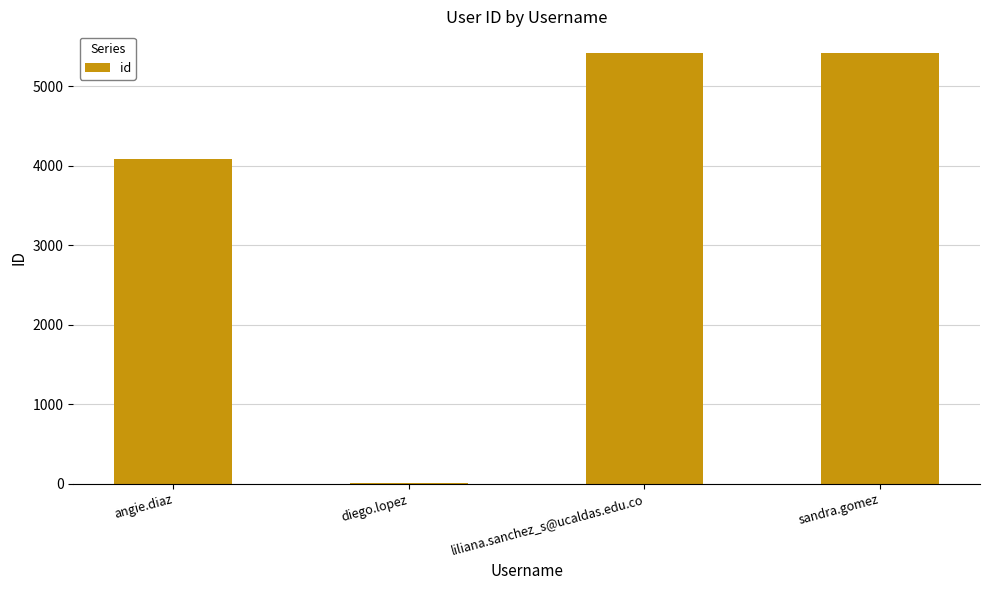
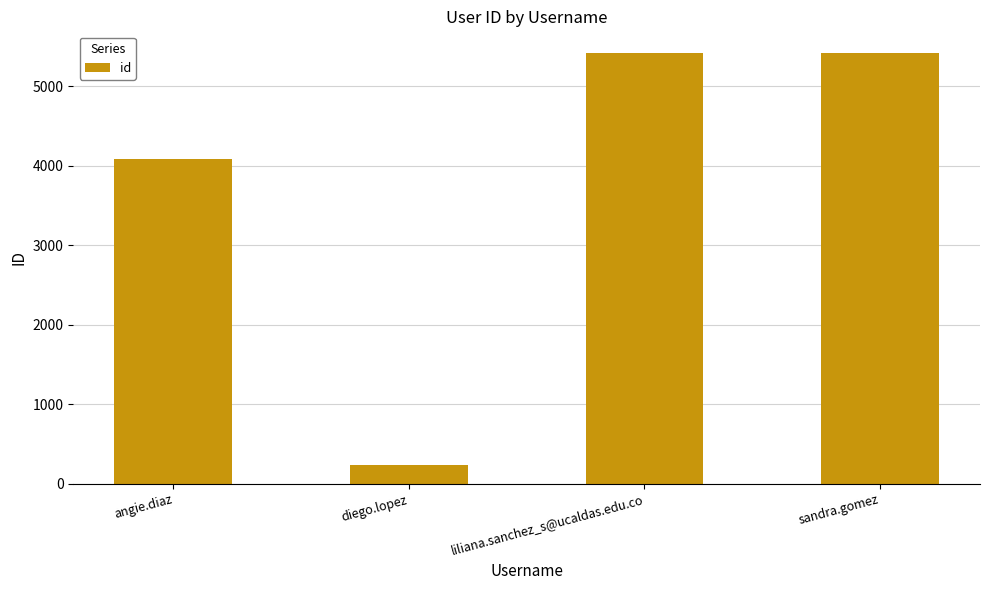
  {
    "angie.diaz": 4100,
-   "diego.lopez": 0,
+   "diego.lopez": 200,
    "liliana.sanchez_s@ucaldas.edu.co": 5400,
    "sandra.gomez": 5400
  }
